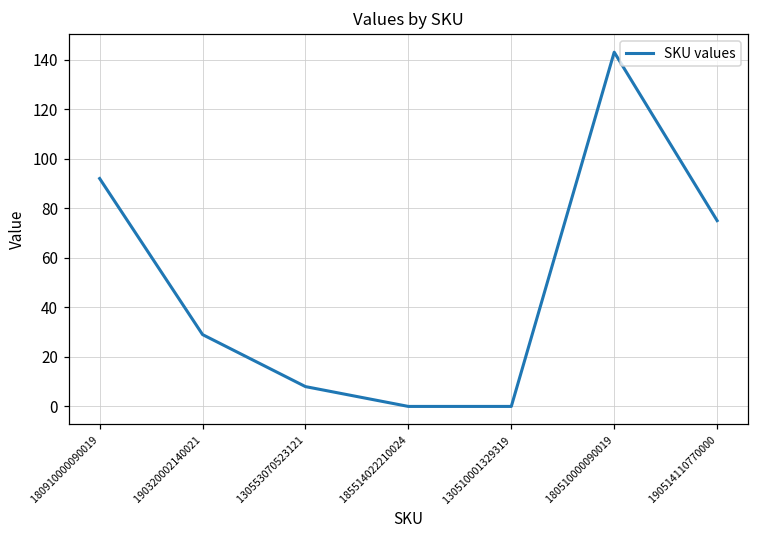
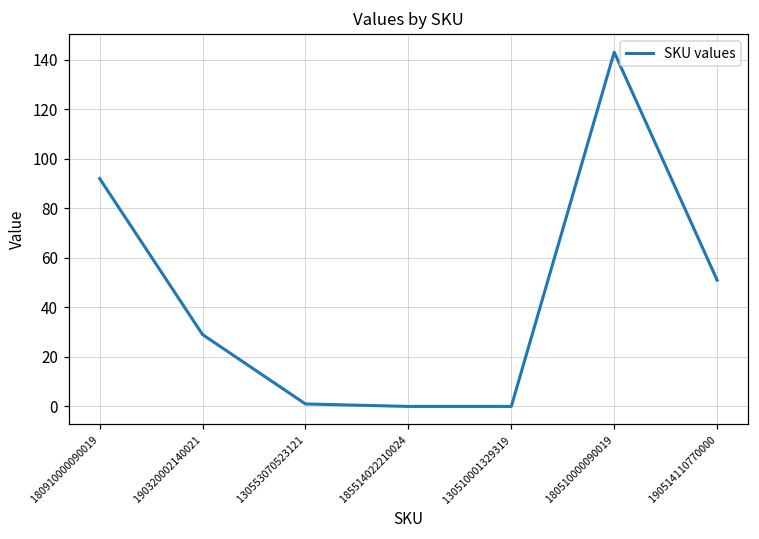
  {
    "180910000090019": 92,
    "190320002140021": 29,
-   "130553070523121": 8,
+   "130553070523121": 1,
    "185514022210024": 0,
    "130510001329319": 0,
    "180510000090019": 143,
-   "190514110770000": 75
+   "190514110770000": 51
  }
